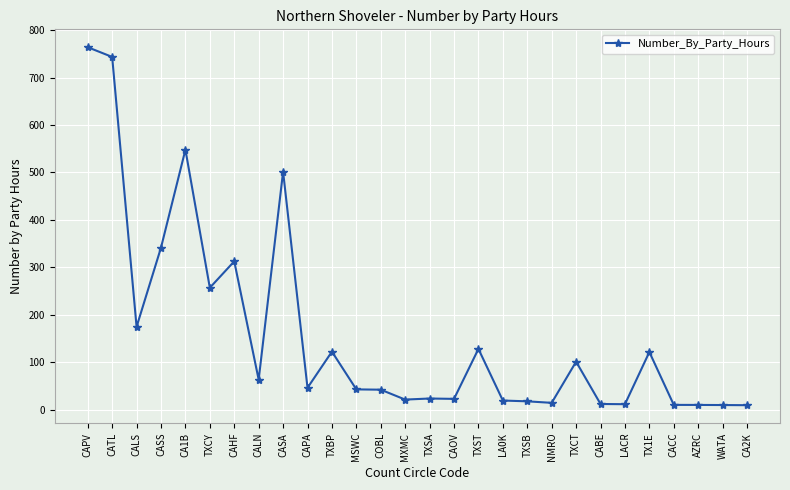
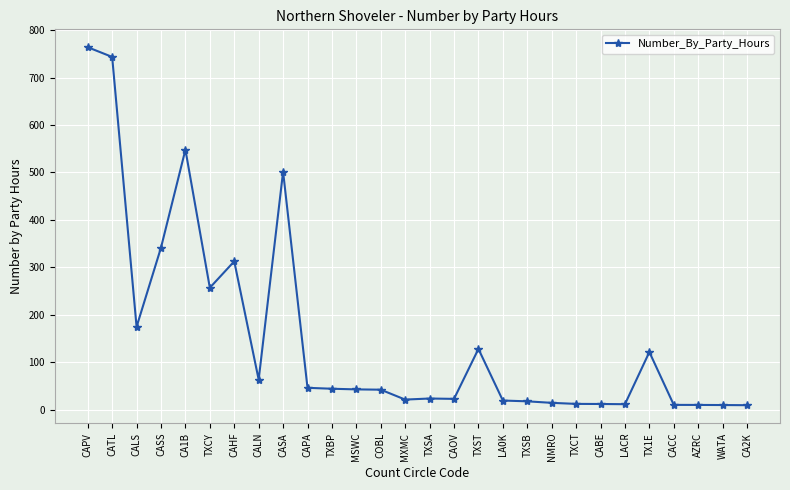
  {
    "CAPV": 760,
    "CATL": 740,
    "CALS": 170,
    "CASS": 340,
    "CA1B": 550,
    "TXCY": 260,
    "CAHF": 310,
    "CALN": 60,
    "CASA": 500,
    "CAPA": 50,
-   "TXBP": 120,
+   "TXBP": 40,
    "MSWC": 40,
    "COBL": 40,
    "MXMC": 20,
    "TXSA": 20,
    "CAOV": 20,
    "TXST": 130,
    "LA0K": 20,
    "TXSB": 20,
    "NMRO": 10,
-   "TXCT": 100,
+   "TXCT": 10,
    "CABE": 10,
    "LACR": 10,
    "TX1E": 120,
    "CACC": 10,
    "AZRC": 10,
    "WATA": 10,
    "CA2K": 10
  }
